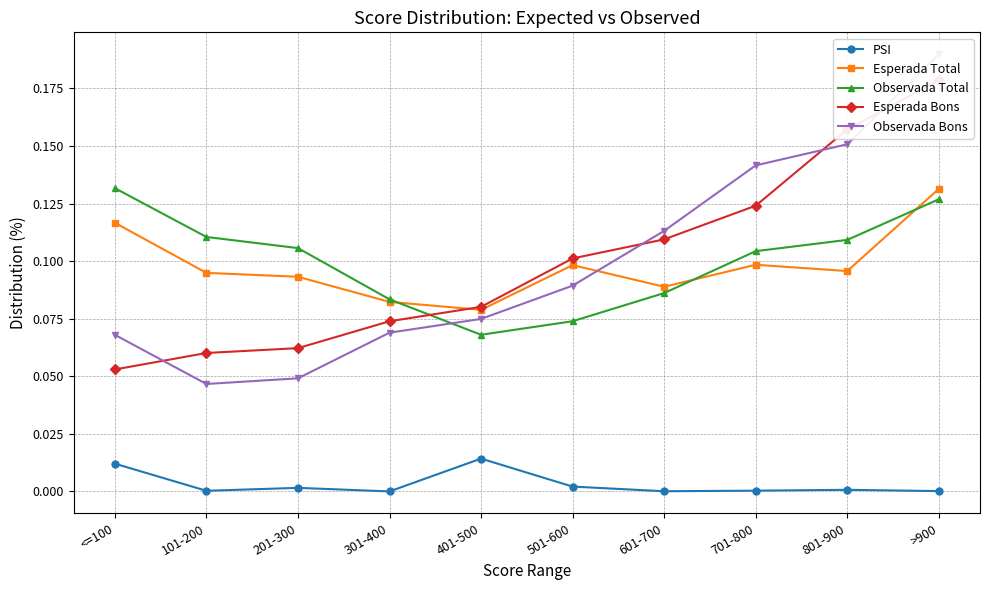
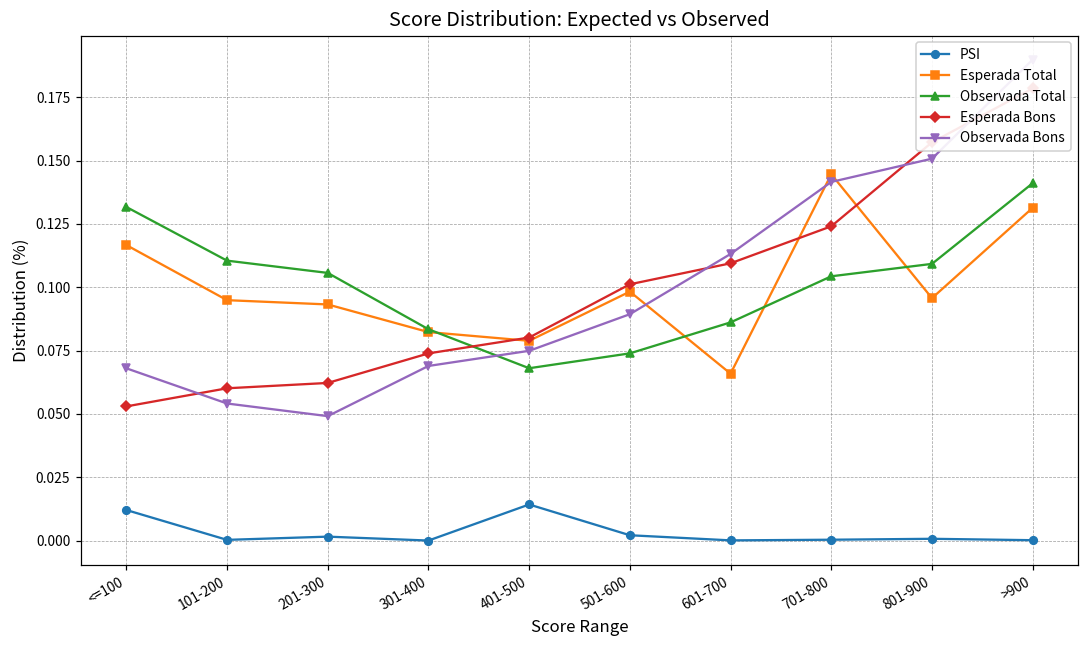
  {
    "PSI": {
      "<=100": 0.012,
      "101-200": 0.000,
      "201-300": 0.002,
      "301-400": 0.000,
      "401-500": 0.014,
      "501-600": 0.002,
      "601-700": 0.000,
      "701-800": 0.000,
      "801-900": 0.001,
      ">900": 0.000
    },
    "Esperada Total": {
      "<=100": 0.117,
      "101-200": 0.095,
      "201-300": 0.093,
      "301-400": 0.082,
      "401-500": 0.079,
      "501-600": 0.098,
-     "601-700": 0.089,
-     "701-800": 0.098,
+     "601-700": 0.066,
+     "701-800": 0.145,
      "801-900": 0.096,
      ">900": 0.131
    },
    "Observada Total": {
      "<=100": 0.132,
      "101-200": 0.111,
      "201-300": 0.106,
      "301-400": 0.083,
      "401-500": 0.068,
      "501-600": 0.074,
      "601-700": 0.086,
      "701-800": 0.104,
      "801-900": 0.109,
-     ">900": 0.127
+     ">900": 0.141
    },
    "Esperada Bons": {
      "<=100": 0.053,
      "101-200": 0.060,
      "201-300": 0.062,
      "301-400": 0.074,
      "401-500": 0.080,
      "501-600": 0.101,
      "601-700": 0.109,
      "701-800": 0.124
    },
    "Observada Bons": {
      "<=100": 0.068,
-     "101-200": 0.047,
+     "101-200": 0.054,
      "201-300": 0.049,
      "301-400": 0.069,
      "401-500": 0.075,
      "501-600": 0.089,
      "601-700": 0.113,
      "701-800": 0.142,
      "801-900": 0.151
    }
  }
